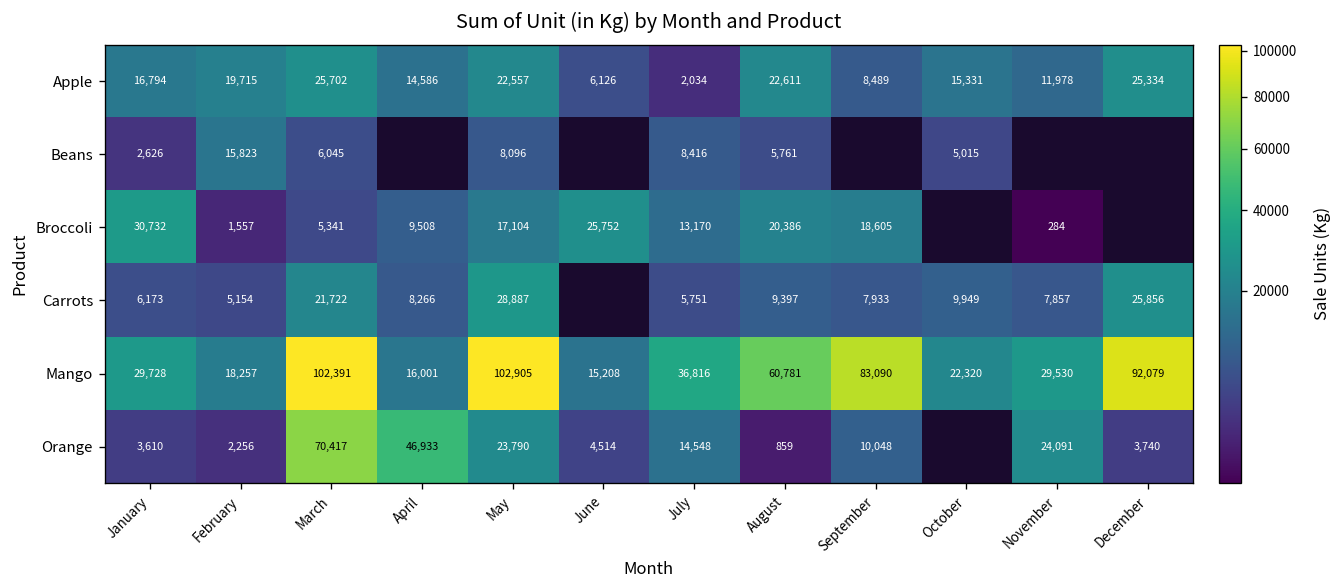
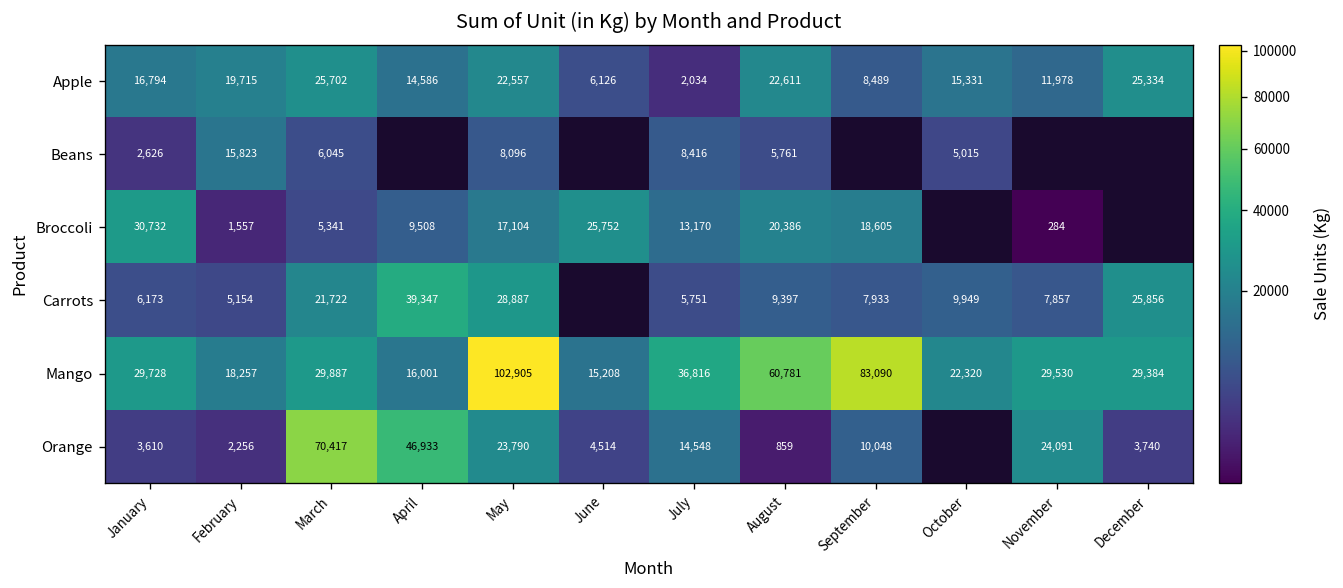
  {
    "Apple": {
      "January": "16,794",
      "February": "19,715",
      "March": "25,702",
      "April": "14,586",
      "May": "22,557",
      "June": "6,126",
      "July": "2,034",
      "August": "22,611",
      "September": "8,489",
      "October": "15,331",
      "November": "11,978",
      "December": "25,334"
    },
    "Beans": {
      "January": "2,626",
      "February": "15,823",
      "March": "6,045",
      "May": "8,096",
      "July": "8,416",
      "August": "5,761",
      "October": "5,015"
    },
    "Broccoli": {
      "January": "30,732",
      "February": "1,557",
      "March": "5,341",
      "April": "9,508",
      "May": "17,104",
      "June": "25,752",
      "July": "13,170",
      "August": "20,386",
      "September": "18,605",
      "November": "284"
    },
    "Carrots": {
      "January": "6,173",
      "February": "5,154",
      "March": "21,722",
-     "April": "8,266",
+     "April": "39,347",
      "May": "28,887",
      "July": "5,751",
      "August": "9,397",
      "September": "7,933",
      "October": "9,949",
      "November": "7,857",
      "December": "25,856"
    },
    "Mango": {
      "January": "29,728",
      "February": "18,257",
-     "March": "102,391",
+     "March": "29,887",
      "April": "16,001",
      "May": "102,905",
      "June": "15,208",
      "July": "36,816",
      "August": "60,781",
      "September": "83,090",
      "October": "22,320",
      "November": "29,530",
-     "December": "92,079"
+     "December": "29,384"
    },
    "Orange": {
      "January": "3,610",
      "February": "2,256",
      "March": "70,417",
      "April": "46,933",
      "May": "23,790",
      "June": "4,514",
      "July": "14,548",
      "August": "859",
      "September": "10,048",
      "November": "24,091",
      "December": "3,740"
    }
  }
